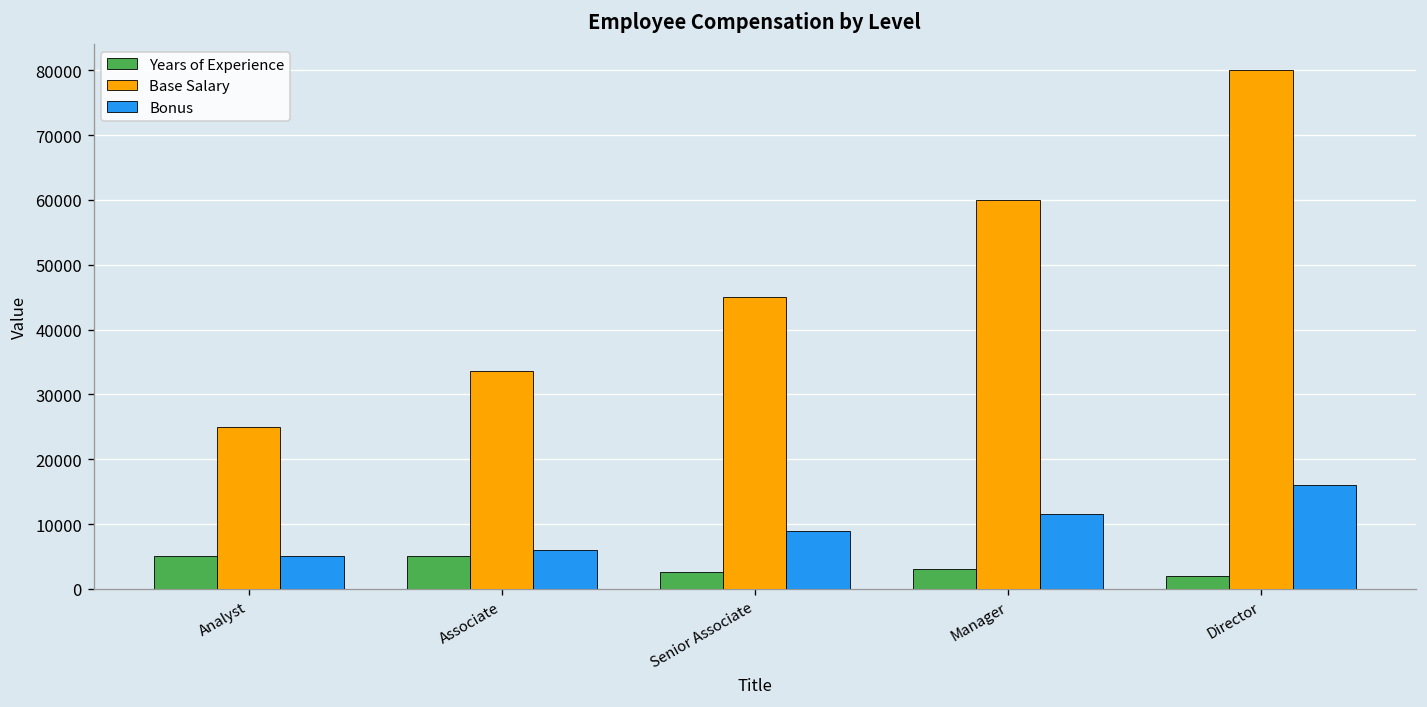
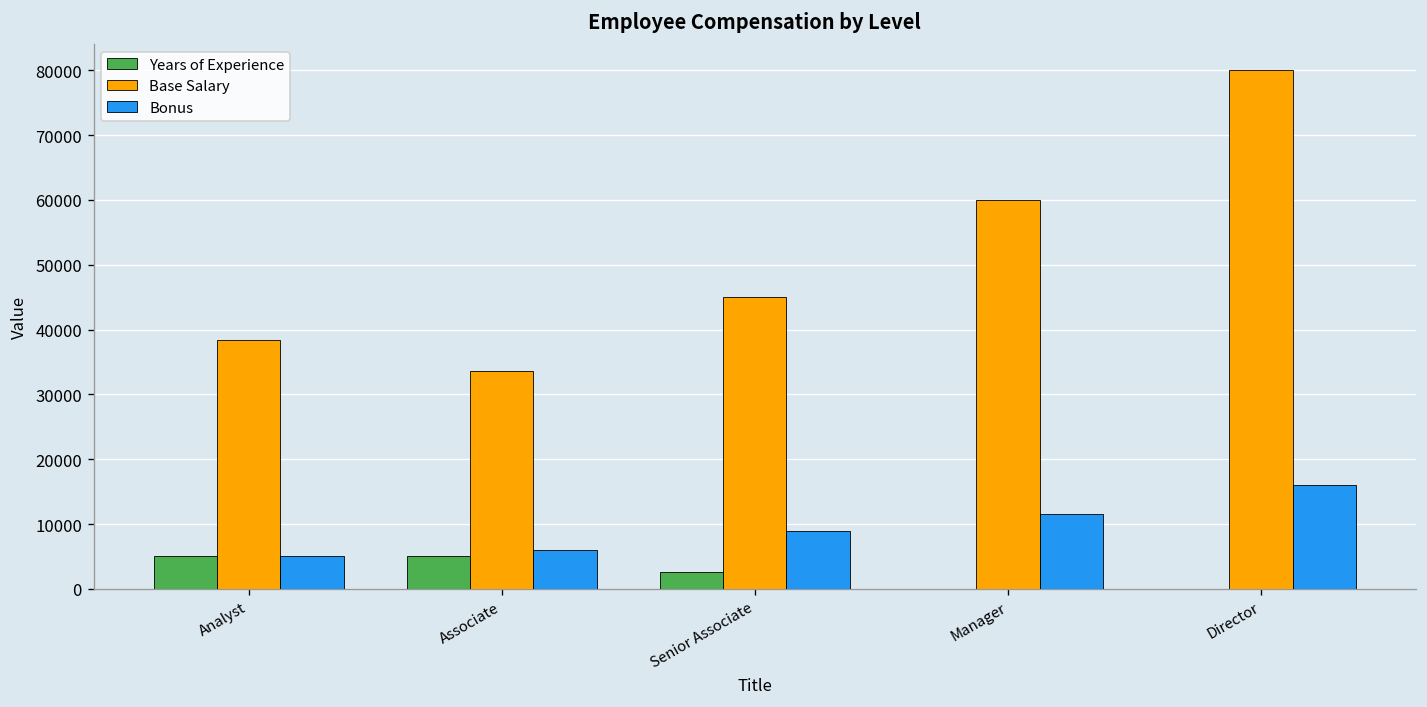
  {
    "Years of Experience": {
      "Analyst": 5000,
      "Associate": 5000,
      "Senior Associate": 3000,
-     "Manager": 3000,
-     "Director": 2000
+     "Manager": 0,
+     "Director": 0
    },
    "Base Salary": {
-     "Analyst": 25000,
+     "Analyst": 38000,
      "Associate": 34000,
      "Senior Associate": 45000,
      "Manager": 60000,
      "Director": 80000
    },
    "Bonus": {
      "Analyst": 5000,
      "Associate": 6000,
      "Senior Associate": 9000,
      "Manager": 11000,
      "Director": 16000
    }
  }
